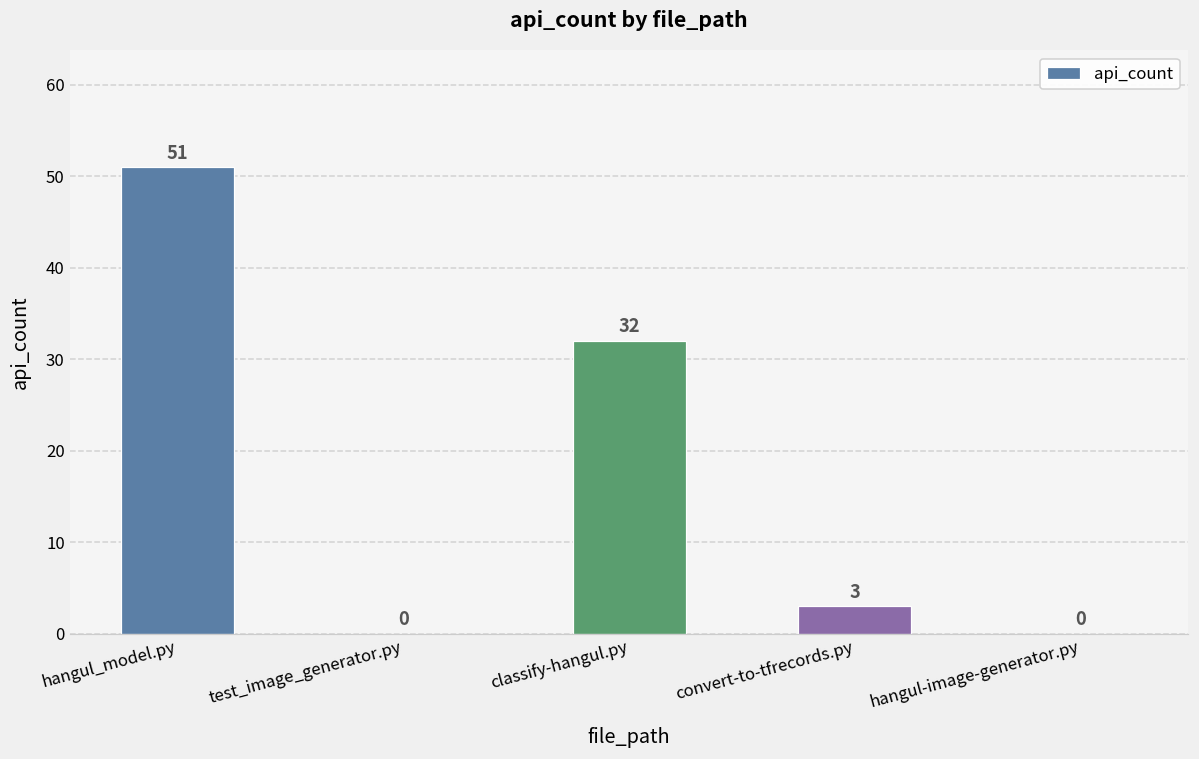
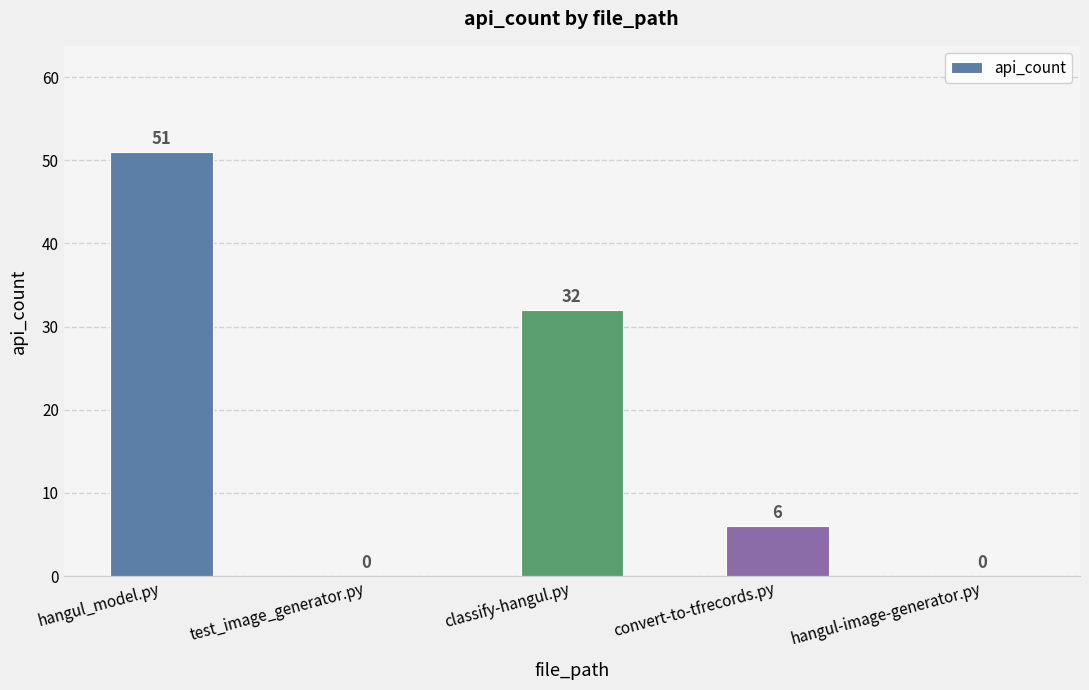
  {
    "hangul_model.py": 51,
    "test_image_generator.py": 0,
    "classify-hangul.py": 32,
-   "convert-to-tfrecords.py": 3,
+   "convert-to-tfrecords.py": 6,
    "hangul-image-generator.py": 0
  }
